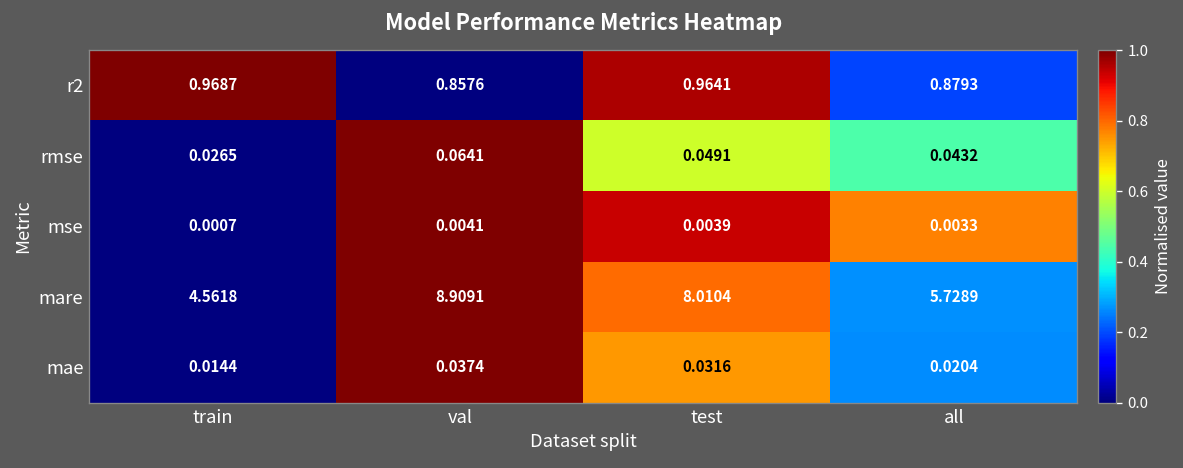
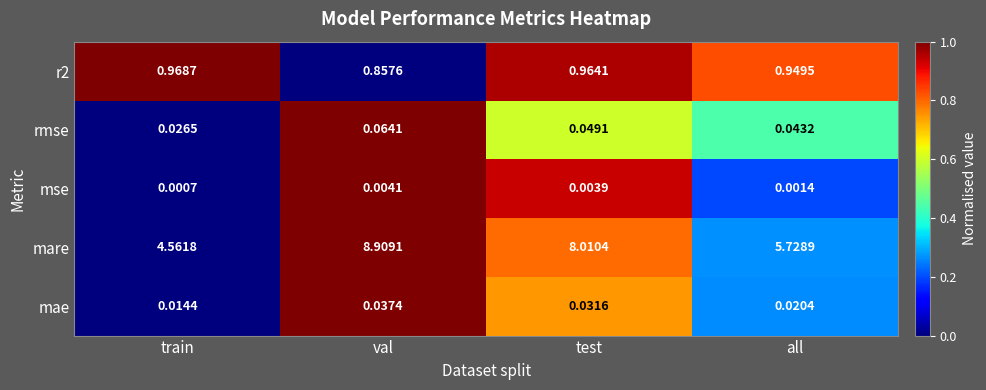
  {
    "r2": {
      "train": 0.9687,
      "val": 0.8576,
      "test": 0.9641,
-     "all": 0.8793
+     "all": 0.9495
    },
    "rmse": {
      "train": 0.0265,
      "val": 0.0641,
      "test": 0.0491,
      "all": 0.0432
    },
    "mse": {
      "train": 0.0007,
      "val": 0.0041,
      "test": 0.0039,
-     "all": 0.0033
+     "all": 0.0014
    },
    "mare": {
      "train": 4.5618,
      "val": 8.9091,
      "test": 8.0104,
      "all": 5.7289
    },
    "mae": {
      "train": 0.0144,
      "val": 0.0374,
      "test": 0.0316,
      "all": 0.0204
    }
  }
